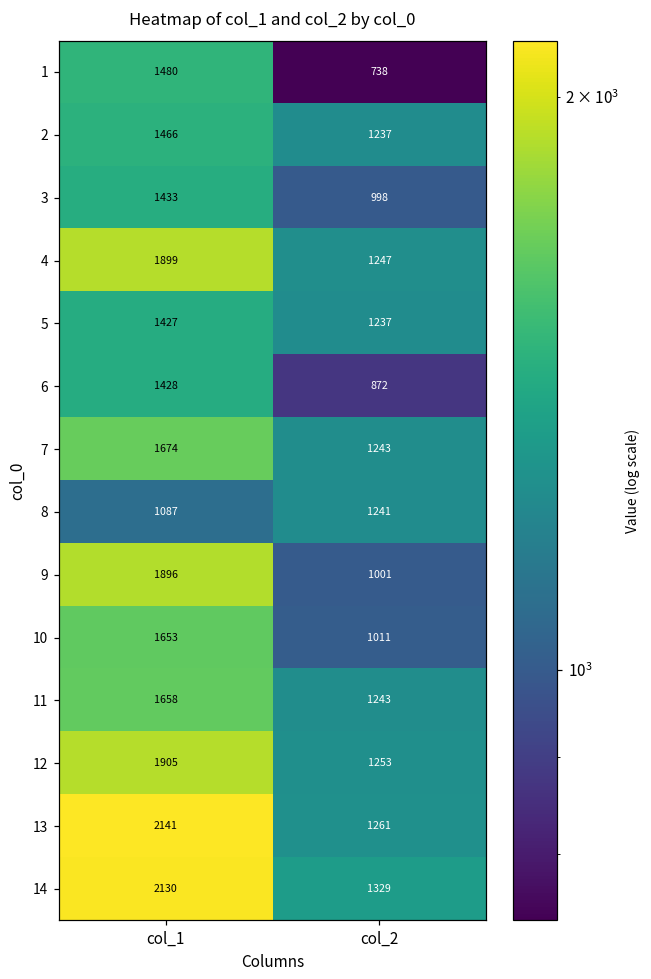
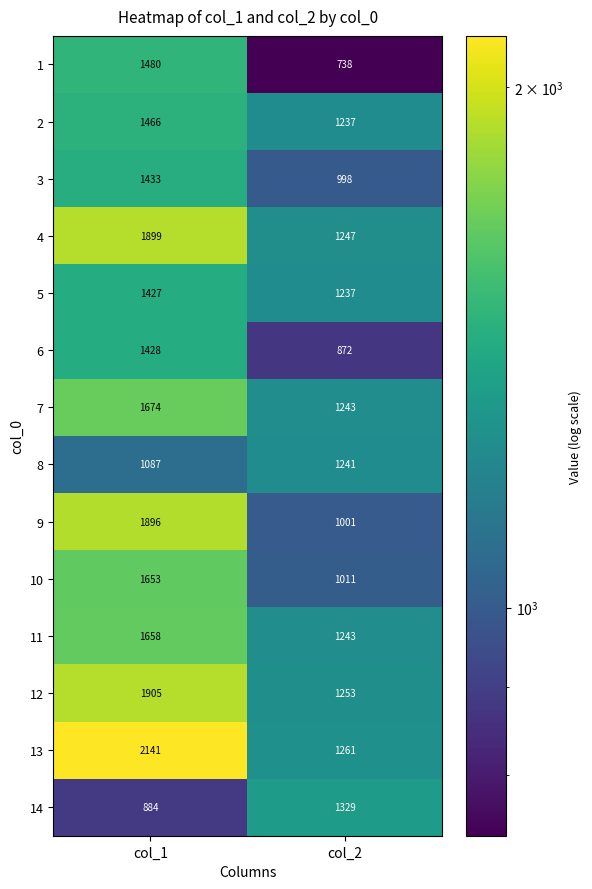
  {
    "1": {
      "col_1": 1480,
      "col_2": 738
    },
    "2": {
      "col_1": 1466,
      "col_2": 1237
    },
    "3": {
      "col_1": 1433,
      "col_2": 998
    },
    "4": {
      "col_1": 1899,
      "col_2": 1247
    },
    "5": {
      "col_1": 1427,
      "col_2": 1237
    },
    "6": {
      "col_1": 1428,
      "col_2": 872
    },
    "7": {
      "col_1": 1674,
      "col_2": 1243
    },
    "8": {
      "col_1": 1087,
      "col_2": 1241
    },
    "9": {
      "col_1": 1896,
      "col_2": 1001
    },
    "10": {
      "col_1": 1653,
      "col_2": 1011
    },
    "11": {
      "col_1": 1658,
      "col_2": 1243
    },
    "12": {
      "col_1": 1905,
      "col_2": 1253
    },
    "13": {
      "col_1": 2141,
      "col_2": 1261
    },
    "14": {
-     "col_1": 2130,
+     "col_1": 884,
      "col_2": 1329
    }
  }
